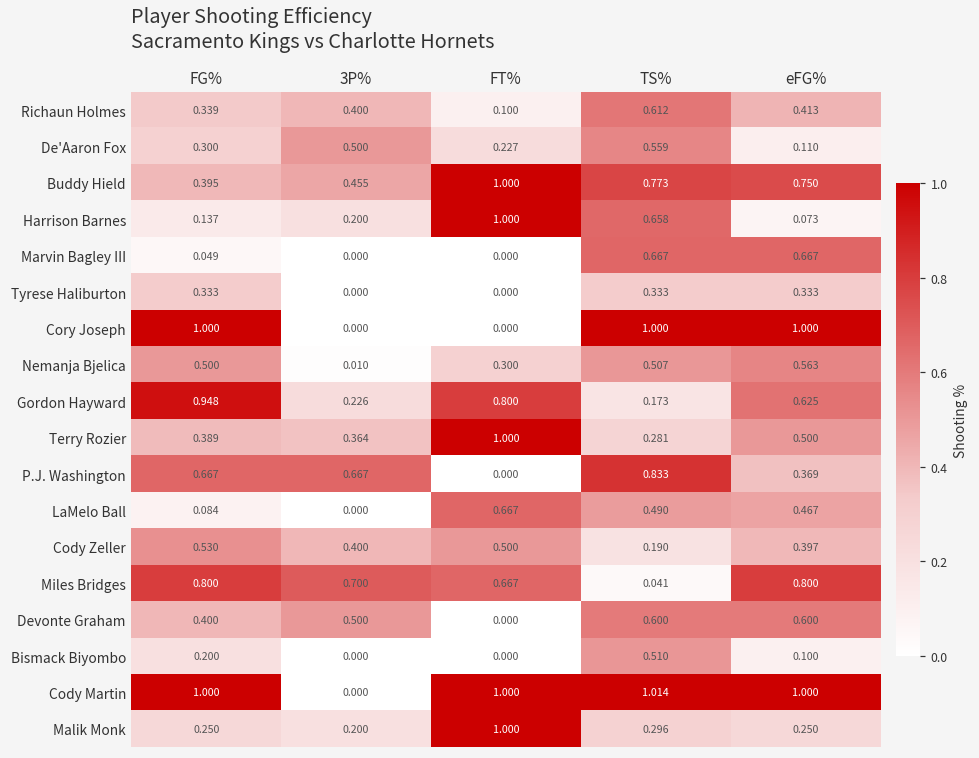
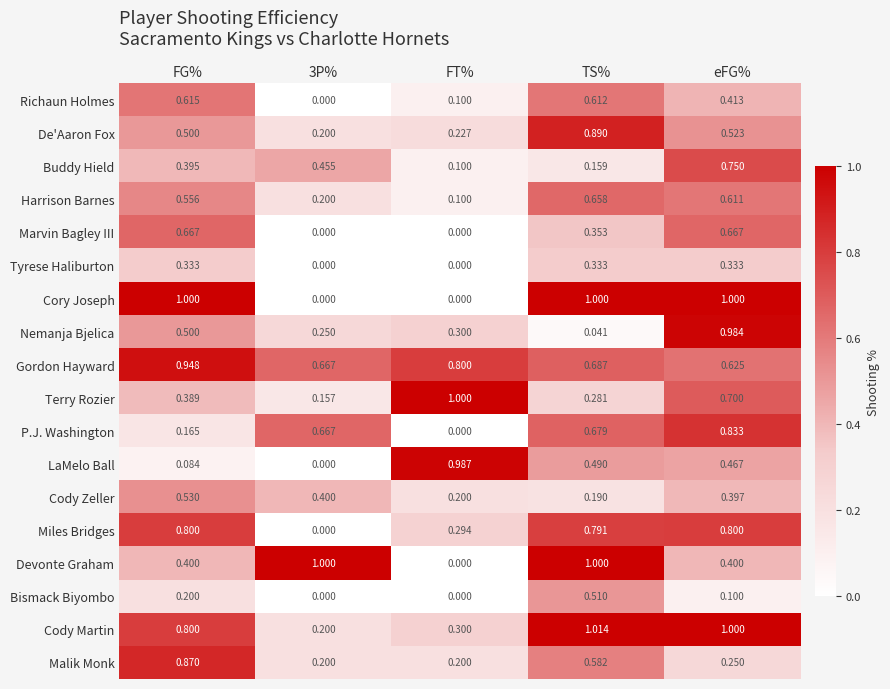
  {
    "Richaun Holmes": {
-     "FG%": 0.339,
-     "3P%": 0.400,
+     "FG%": 0.615,
+     "3P%": 0.000,
      "FT%": 0.100,
      "TS%": 0.612,
      "eFG%": 0.413
    },
    "De'Aaron Fox": {
-     "FG%": 0.300,
-     "3P%": 0.500,
+     "FG%": 0.500,
+     "3P%": 0.200,
      "FT%": 0.227,
-     "TS%": 0.559,
-     "eFG%": 0.110
+     "TS%": 0.890,
+     "eFG%": 0.523
    },
    "Buddy Hield": {
      "FG%": 0.395,
      "3P%": 0.455,
-     "FT%": 1.000,
-     "TS%": 0.773,
+     "FT%": 0.100,
+     "TS%": 0.159,
      "eFG%": 0.750
    },
    "Harrison Barnes": {
-     "FG%": 0.137,
+     "FG%": 0.556,
      "3P%": 0.200,
-     "FT%": 1.000,
+     "FT%": 0.100,
      "TS%": 0.658,
-     "eFG%": 0.073
+     "eFG%": 0.611
    },
    "Marvin Bagley III": {
-     "FG%": 0.049,
+     "FG%": 0.667,
      "3P%": 0.000,
      "FT%": 0.000,
-     "TS%": 0.667,
+     "TS%": 0.353,
      "eFG%": 0.667
    },
    "Tyrese Haliburton": {
      "FG%": 0.333,
      "3P%": 0.000,
      "FT%": 0.000,
      "TS%": 0.333,
      "eFG%": 0.333
    },
    "Cory Joseph": {
      "FG%": 1.000,
      "3P%": 0.000,
      "FT%": 0.000,
      "TS%": 1.000,
      "eFG%": 1.000
    },
    "Nemanja Bjelica": {
      "FG%": 0.500,
-     "3P%": 0.010,
+     "3P%": 0.250,
      "FT%": 0.300,
-     "TS%": 0.507,
-     "eFG%": 0.563
+     "TS%": 0.041,
+     "eFG%": 0.984
    },
    "Gordon Hayward": {
      "FG%": 0.948,
-     "3P%": 0.226,
+     "3P%": 0.667,
      "FT%": 0.800,
-     "TS%": 0.173,
+     "TS%": 0.687,
      "eFG%": 0.625
    },
    "Terry Rozier": {
      "FG%": 0.389,
-     "3P%": 0.364,
+     "3P%": 0.157,
      "FT%": 1.000,
      "TS%": 0.281,
-     "eFG%": 0.500
+     "eFG%": 0.700
    },
    "P.J. Washington": {
-     "FG%": 0.667,
+     "FG%": 0.165,
      "3P%": 0.667,
      "FT%": 0.000,
-     "TS%": 0.833,
-     "eFG%": 0.369
+     "TS%": 0.679,
+     "eFG%": 0.833
    },
    "LaMelo Ball": {
      "FG%": 0.084,
      "3P%": 0.000,
-     "FT%": 0.667,
+     "FT%": 0.987,
      "TS%": 0.490,
      "eFG%": 0.467
    },
    "Cody Zeller": {
      "FG%": 0.530,
      "3P%": 0.400,
-     "FT%": 0.500,
+     "FT%": 0.200,
      "TS%": 0.190,
      "eFG%": 0.397
    },
    "Miles Bridges": {
      "FG%": 0.800,
-     "3P%": 0.700,
-     "FT%": 0.667,
-     "TS%": 0.041,
+     "3P%": 0.000,
+     "FT%": 0.294,
+     "TS%": 0.791,
      "eFG%": 0.800
    },
    "Devonte Graham": {
      "FG%": 0.400,
-     "3P%": 0.500,
+     "3P%": 1.000,
      "FT%": 0.000,
-     "TS%": 0.600,
-     "eFG%": 0.600
+     "TS%": 1.000,
+     "eFG%": 0.400
    },
    "Bismack Biyombo": {
      "FG%": 0.200,
      "3P%": 0.000,
      "FT%": 0.000,
      "TS%": 0.510,
      "eFG%": 0.100
    },
    "Cody Martin": {
-     "FG%": 1.000,
-     "3P%": 0.000,
-     "FT%": 1.000,
+     "FG%": 0.800,
+     "3P%": 0.200,
+     "FT%": 0.300,
      "TS%": 1.014,
      "eFG%": 1.000
    },
    "Malik Monk": {
-     "FG%": 0.250,
+     "FG%": 0.870,
      "3P%": 0.200,
-     "FT%": 1.000,
-     "TS%": 0.296,
+     "FT%": 0.200,
+     "TS%": 0.582,
      "eFG%": 0.250
    }
  }
